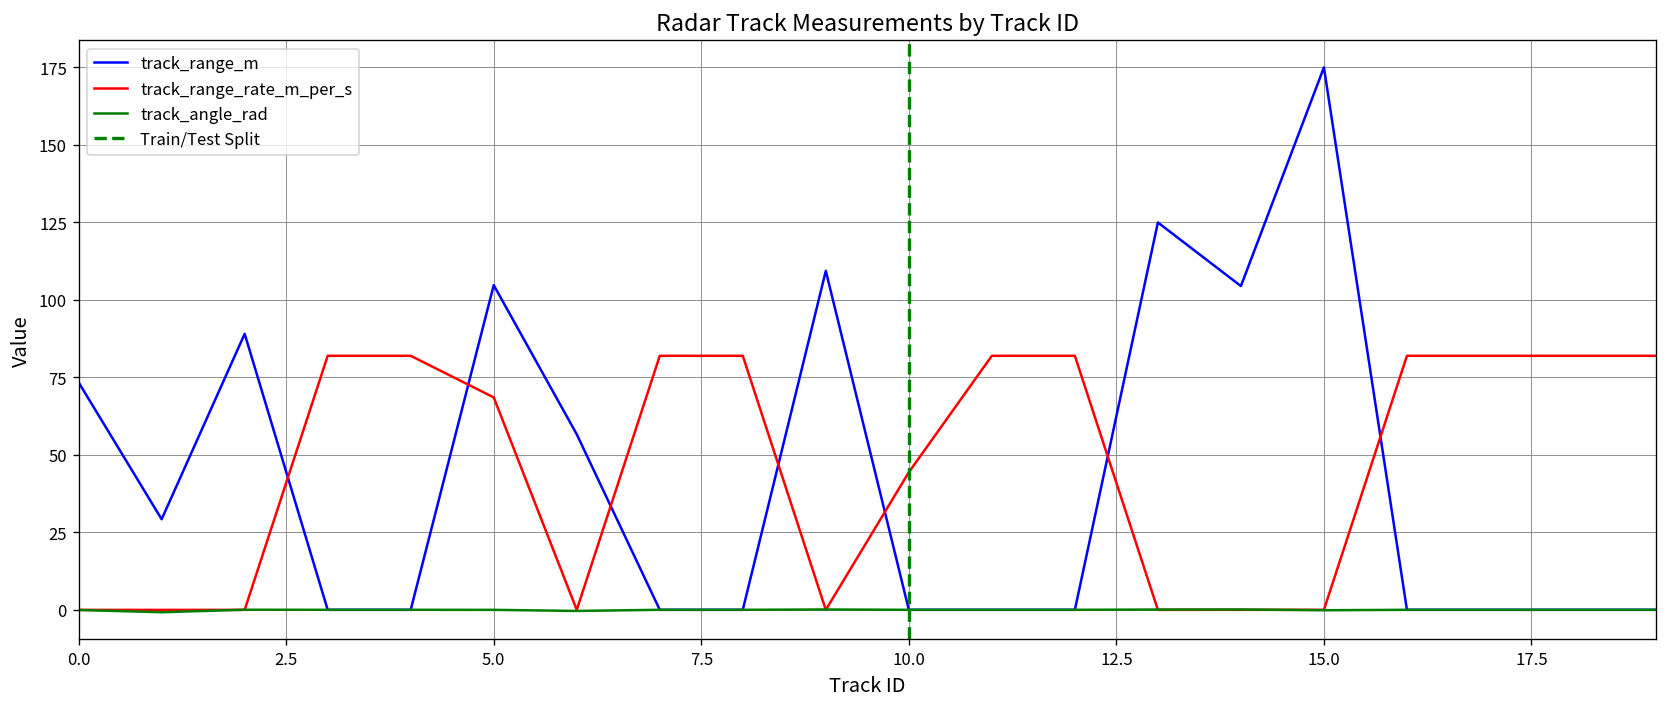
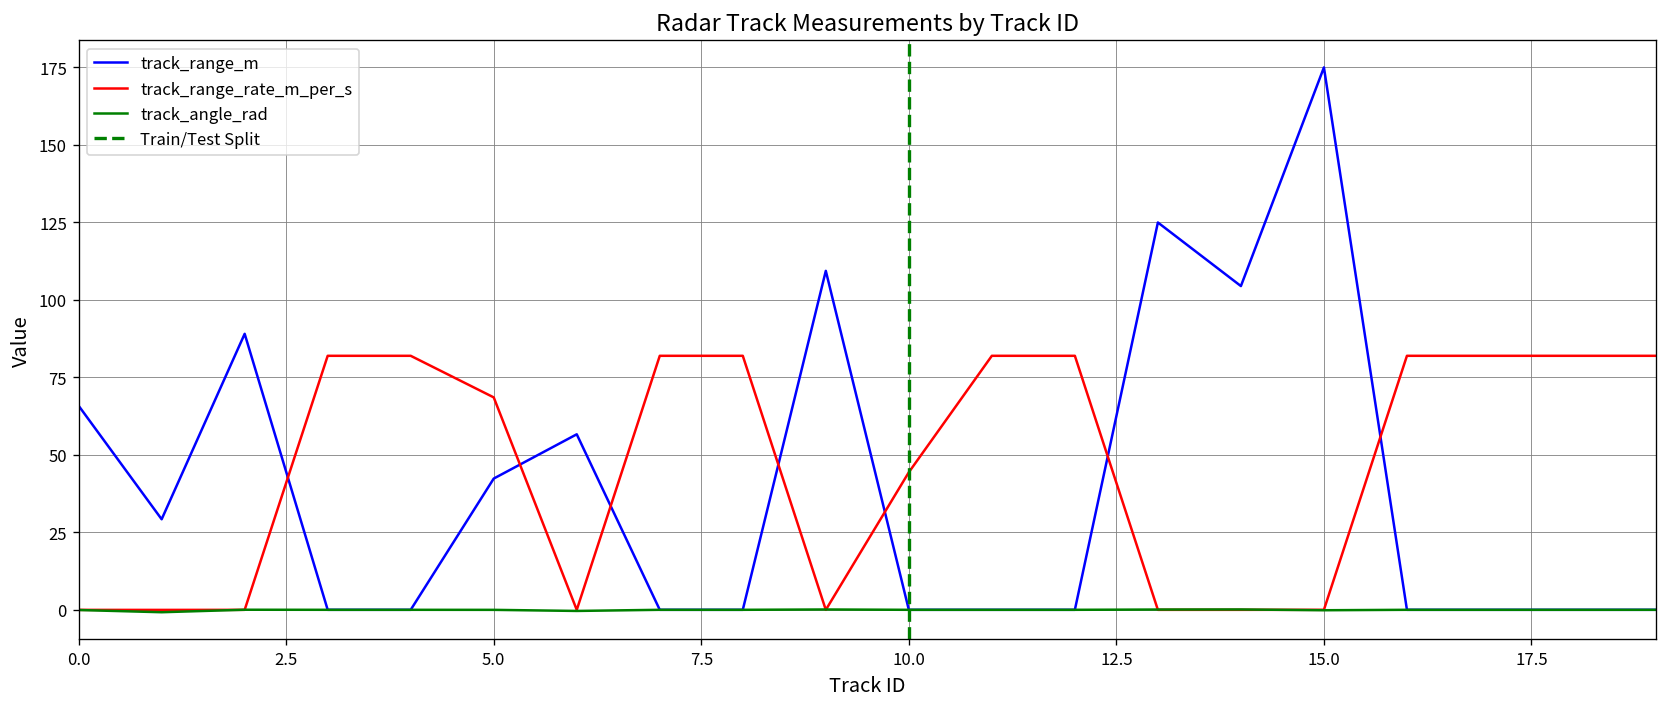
  {
    "track_range_m": {
-     "0.0": 73,
-     "5.0": 105,
+     "0.0": 66,
+     "5.0": 42,
      "15.0": 175
    },
    "track_range_rate_m_per_s": {
      "5.0": 69,
      "10.0": 44
    },
    "track_angle_rad": {
      "5.0": 0
    }
  }
